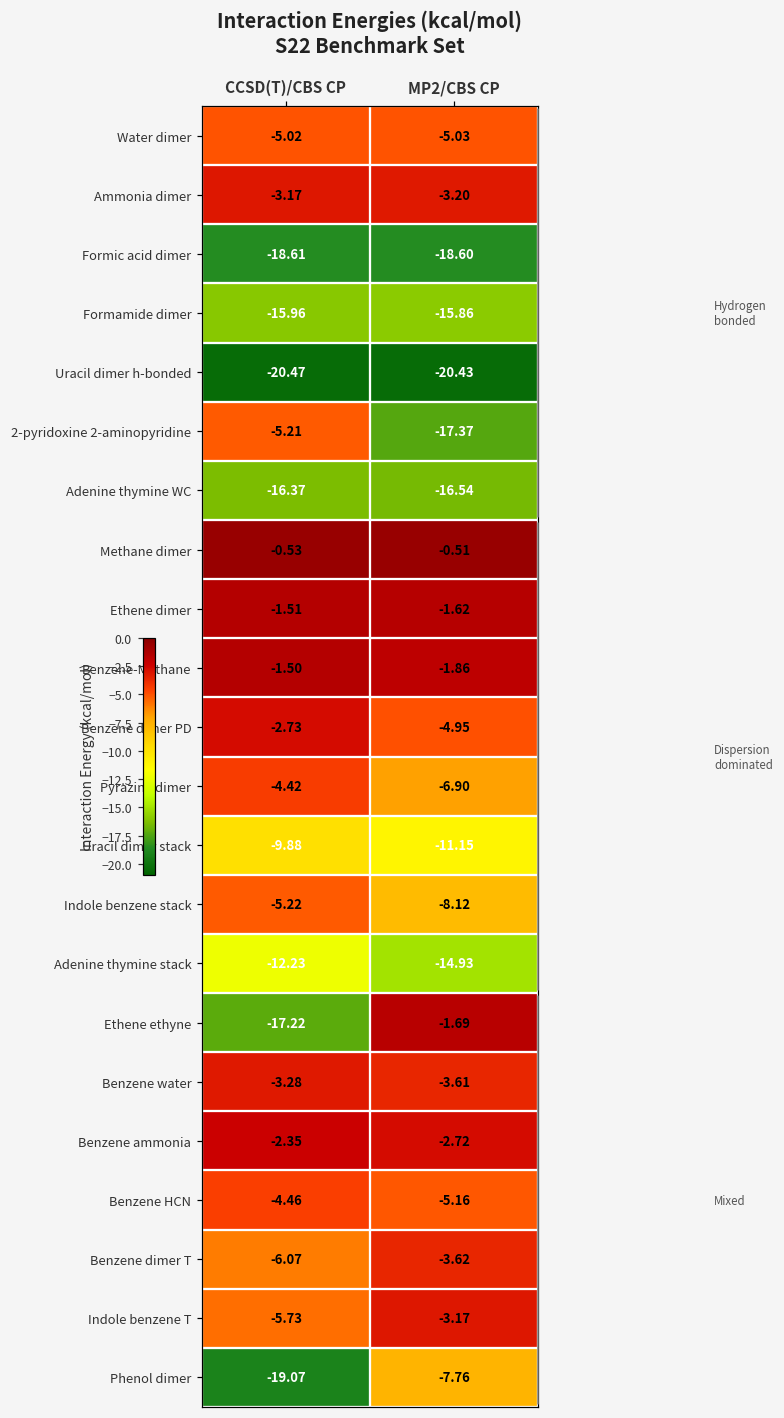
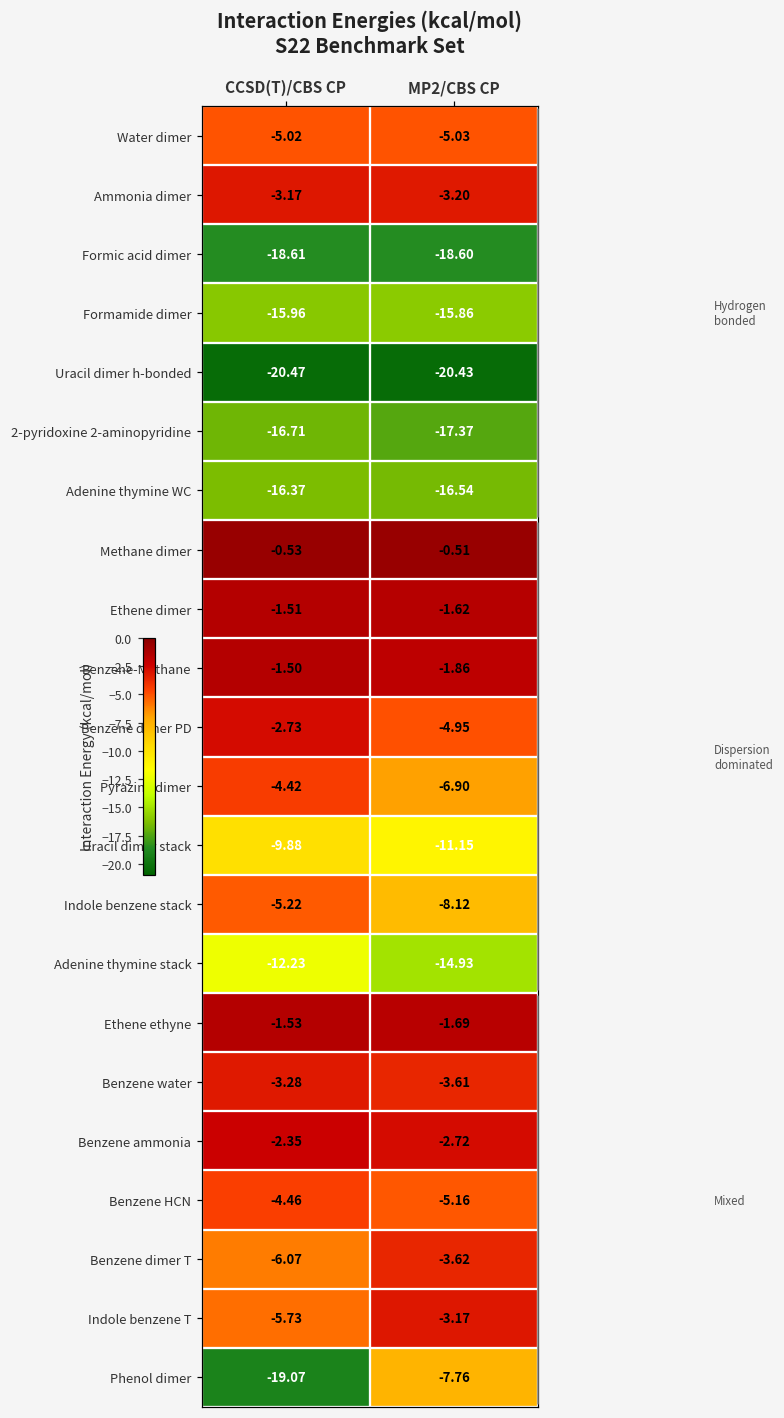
  {
    "Water dimer": {
      "CCSD(T)/CBS CP": -5.02,
      "MP2/CBS CP": -5.03
    },
    "Ammonia dimer": {
      "CCSD(T)/CBS CP": -3.17,
      "MP2/CBS CP": -3.20
    },
    "Formic acid dimer": {
      "CCSD(T)/CBS CP": -18.61,
      "MP2/CBS CP": -18.60
    },
    "Formamide dimer": {
      "CCSD(T)/CBS CP": -15.96,
      "MP2/CBS CP": -15.86
    },
    "Uracil dimer h-bonded": {
      "CCSD(T)/CBS CP": -20.47,
      "MP2/CBS CP": -20.43
    },
    "2-pyridoxine 2-aminopyridine": {
-     "CCSD(T)/CBS CP": -5.21,
+     "CCSD(T)/CBS CP": -16.71,
      "MP2/CBS CP": -17.37
    },
    "Adenine thymine WC": {
      "CCSD(T)/CBS CP": -16.37,
      "MP2/CBS CP": -16.54
    },
    "Methane dimer": {
      "CCSD(T)/CBS CP": -0.53,
      "MP2/CBS CP": -0.51
    },
    "Ethene dimer": {
      "CCSD(T)/CBS CP": -1.51,
      "MP2/CBS CP": -1.62
    },
    "Benzene-Methane": {
      "CCSD(T)/CBS CP": -1.50,
      "MP2/CBS CP": -1.86
    },
    "Benzene dimer PD": {
      "CCSD(T)/CBS CP": -2.73,
      "MP2/CBS CP": -4.95
    },
    "Pyrazine dimer": {
      "CCSD(T)/CBS CP": -4.42,
      "MP2/CBS CP": -6.90
    },
    "Uracil dimer stack": {
      "CCSD(T)/CBS CP": -9.88,
      "MP2/CBS CP": -11.15
    },
    "Indole benzene stack": {
      "CCSD(T)/CBS CP": -5.22,
      "MP2/CBS CP": -8.12
    },
    "Adenine thymine stack": {
      "CCSD(T)/CBS CP": -12.23,
      "MP2/CBS CP": -14.93
    },
    "Ethene ethyne": {
-     "CCSD(T)/CBS CP": -17.22,
+     "CCSD(T)/CBS CP": -1.53,
      "MP2/CBS CP": -1.69
    },
    "Benzene water": {
      "CCSD(T)/CBS CP": -3.28,
      "MP2/CBS CP": -3.61
    },
    "Benzene ammonia": {
      "CCSD(T)/CBS CP": -2.35,
      "MP2/CBS CP": -2.72
    },
    "Benzene HCN": {
      "CCSD(T)/CBS CP": -4.46,
      "MP2/CBS CP": -5.16
    },
    "Benzene dimer T": {
      "CCSD(T)/CBS CP": -6.07,
      "MP2/CBS CP": -3.62
    },
    "Indole benzene T": {
      "CCSD(T)/CBS CP": -5.73,
      "MP2/CBS CP": -3.17
    },
    "Phenol dimer": {
      "CCSD(T)/CBS CP": -19.07,
      "MP2/CBS CP": -7.76
    }
  }
